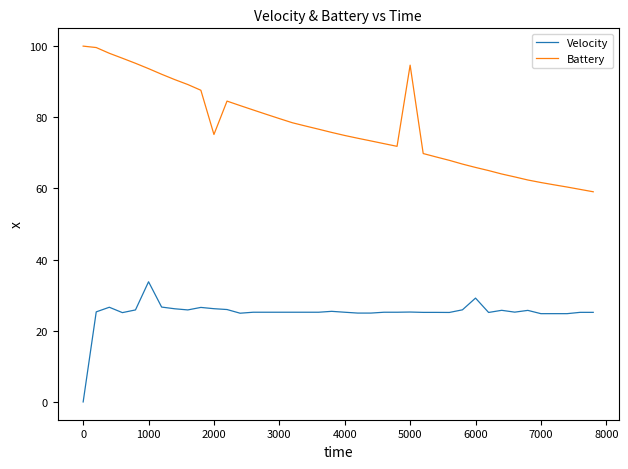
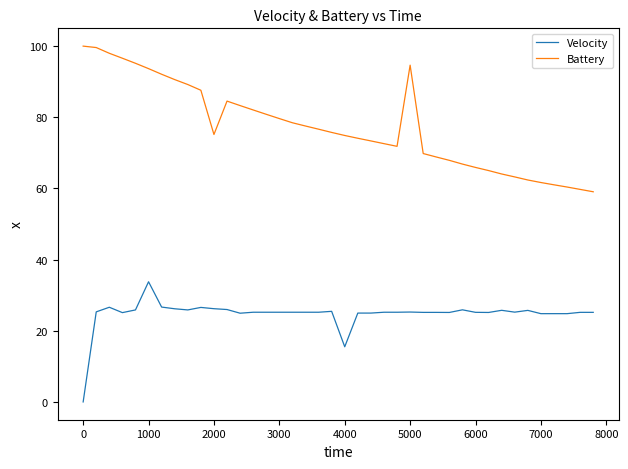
  {
    "Velocity": {
      "0": 0,
      "1000": 34,
      "2000": 26,
      "3000": 25,
-     "4000": 25,
+     "4000": 16,
      "5000": 25,
-     "6000": 29,
+     "6000": 25,
      "7000": 25
    },
    "Battery": {
      "0": 100,
      "1000": 94,
      "2000": 75,
      "3000": 80,
      "4000": 75,
      "5000": 95,
      "6000": 66,
      "7000": 62
    }
  }
